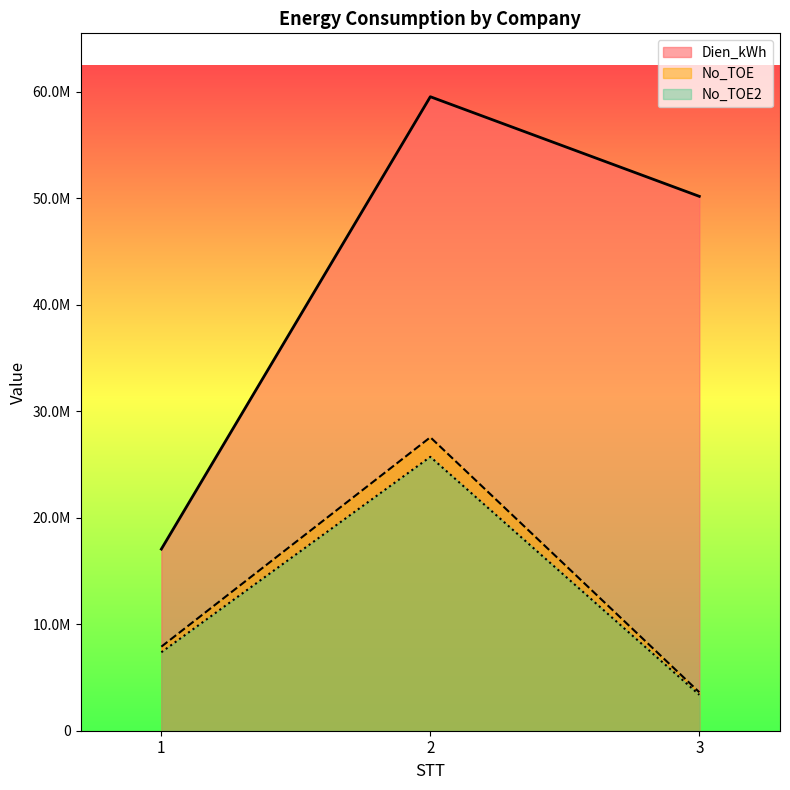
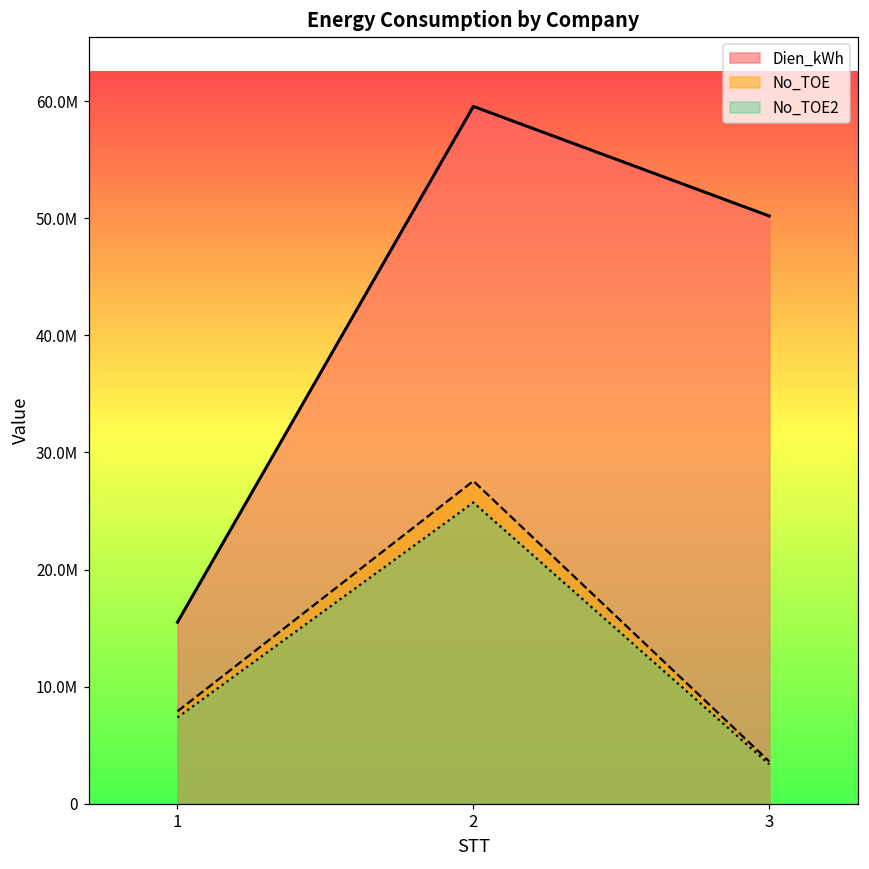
  {
    "Dien_kWh": {
-     "1": 17100000,
+     "1": 15500000,
      "2": 59600000,
      "3": 50200000
    },
    "No_TOE": {
      "1": 7900000,
      "2": 27600000,
      "3": 3600000
    },
    "No_TOE2": {
      "1": 7400000,
      "2": 25700000,
      "3": 3400000
    }
  }
